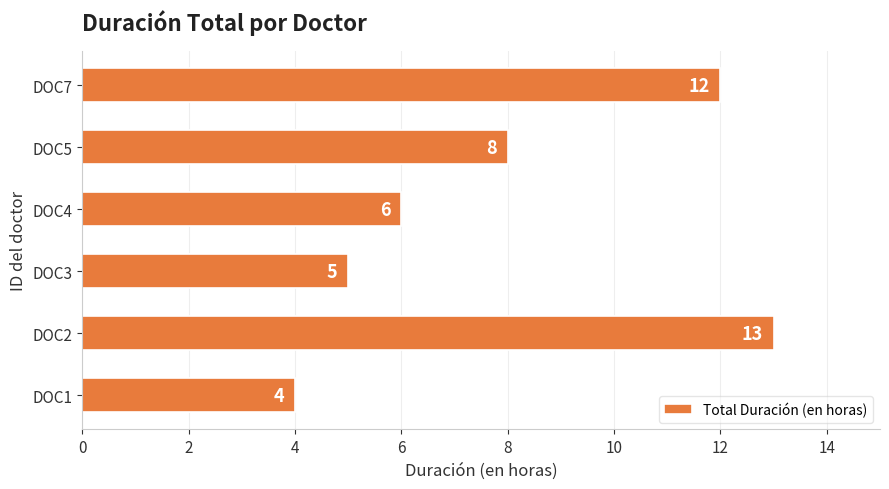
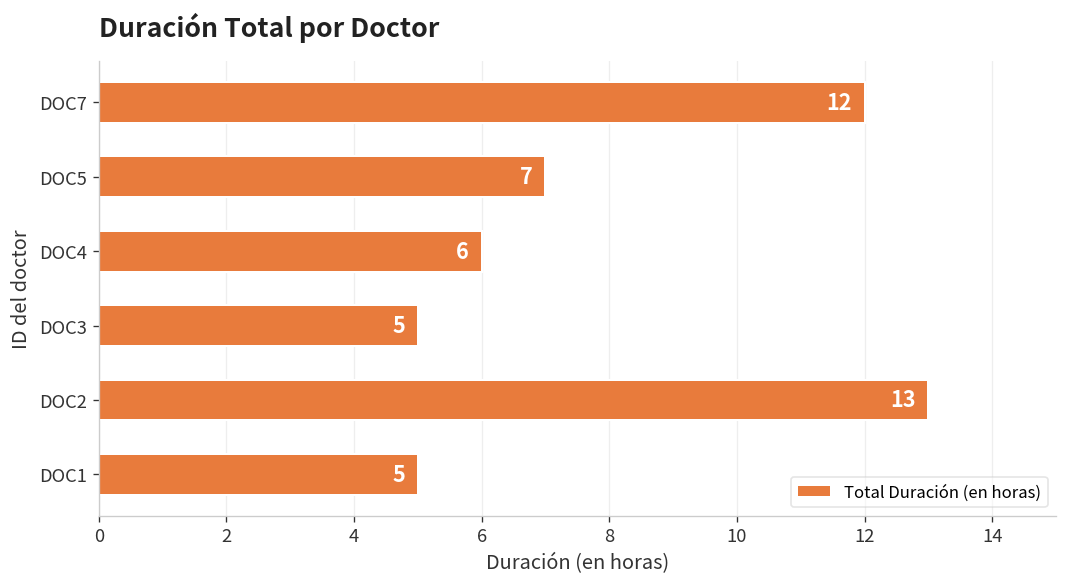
  {
    "DOC7": 12,
-   "DOC5": 8,
+   "DOC5": 7,
    "DOC4": 6,
    "DOC3": 5,
    "DOC2": 13,
-   "DOC1": 4
+   "DOC1": 5
  }
